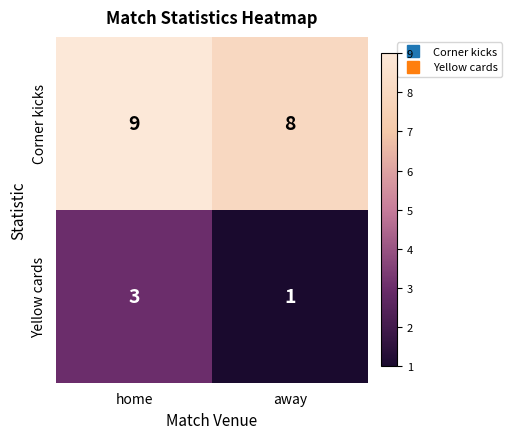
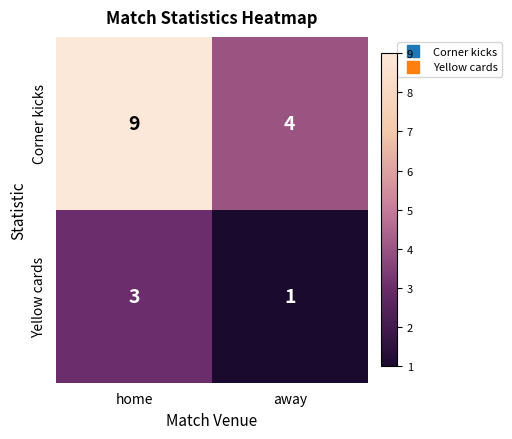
  {
    "Corner kicks": {
      "home": 9,
-     "away": 8
+     "away": 4
    },
    "Yellow cards": {
      "home": 3,
      "away": 1
    }
  }
